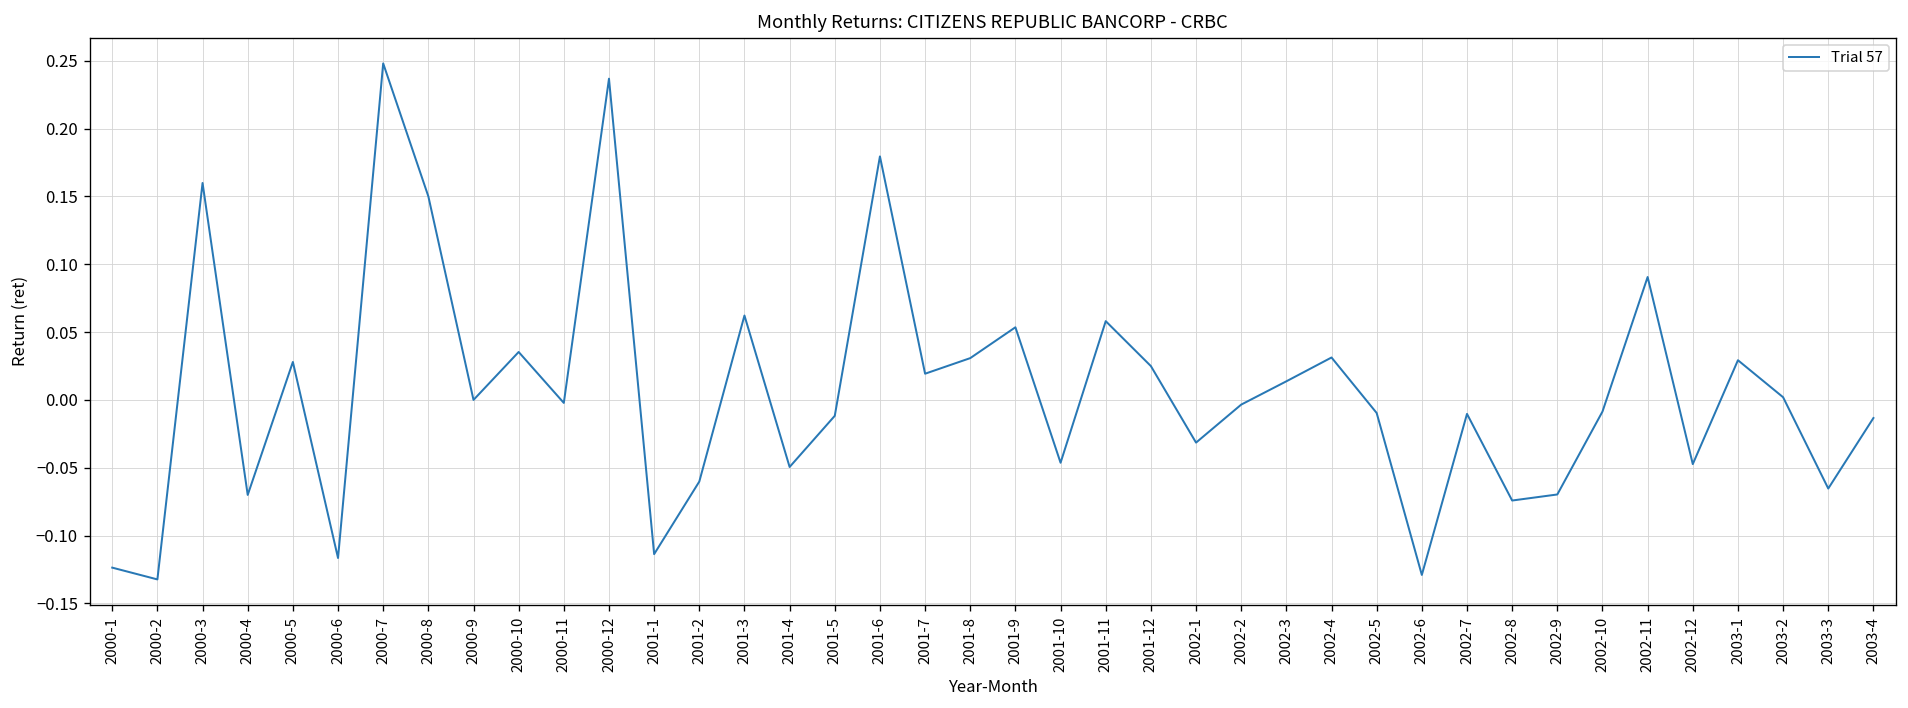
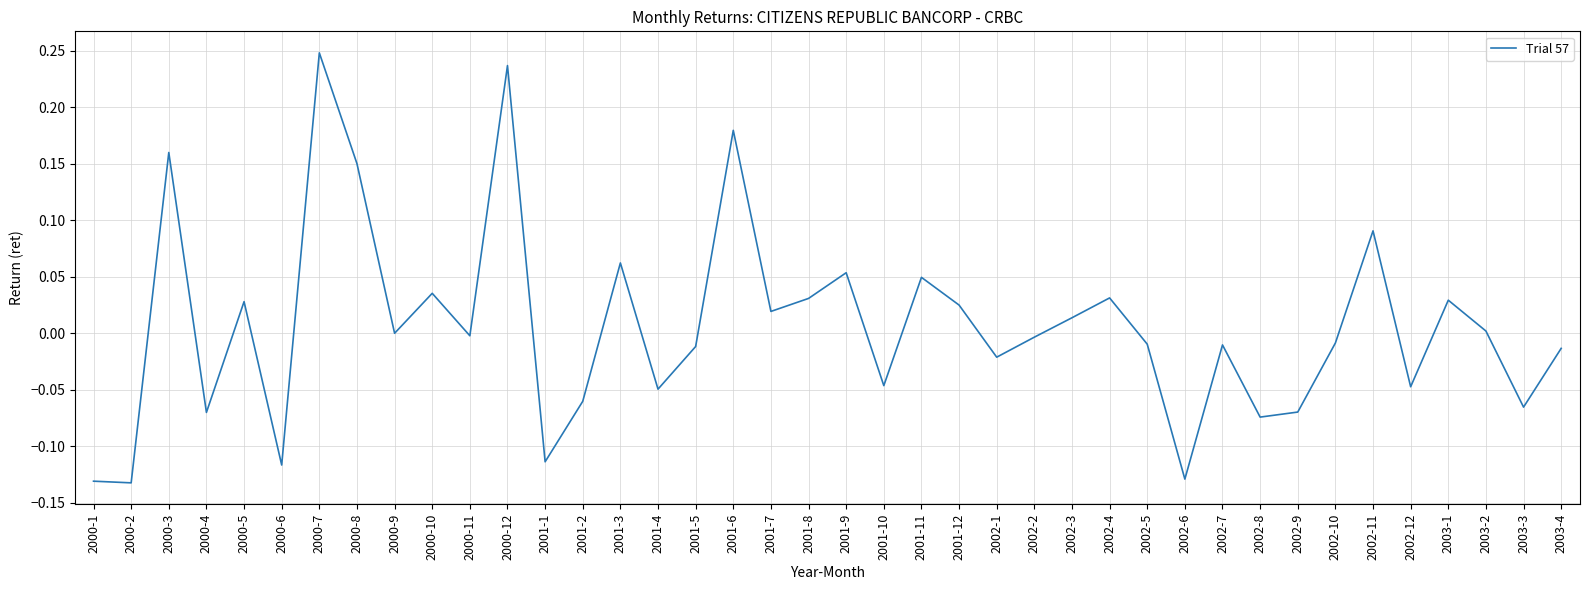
  {
-   "2000-1": -0.124,
+   "2000-1": -0.131,
    "2000-2": -0.132,
    "2000-3": 0.160,
    "2000-4": -0.070,
    "2000-5": 0.028,
    "2000-6": -0.116,
    "2000-7": 0.248,
    "2000-8": 0.150,
    "2000-9": 0.000,
    "2000-10": 0.035,
    "2000-11": -0.002,
    "2000-12": 0.237,
    "2001-1": -0.114,
    "2001-2": -0.060,
    "2001-3": 0.062,
    "2001-4": -0.049,
    "2001-5": -0.012,
    "2001-6": 0.179,
    "2001-7": 0.019,
    "2001-8": 0.031,
    "2001-9": 0.054,
    "2001-10": -0.046,
-   "2001-11": 0.058,
+   "2001-11": 0.049,
    "2001-12": 0.025,
-   "2002-1": -0.031,
+   "2002-1": -0.021,
    "2002-2": -0.003,
    "2002-3": 0.014,
    "2002-4": 0.031,
    "2002-5": -0.010,
    "2002-6": -0.129,
    "2002-7": -0.010,
    "2002-8": -0.074,
    "2002-9": -0.070,
    "2002-10": -0.009,
    "2002-11": 0.091,
    "2002-12": -0.047,
    "2003-1": 0.029,
    "2003-2": 0.002,
    "2003-3": -0.065,
    "2003-4": -0.013
  }
